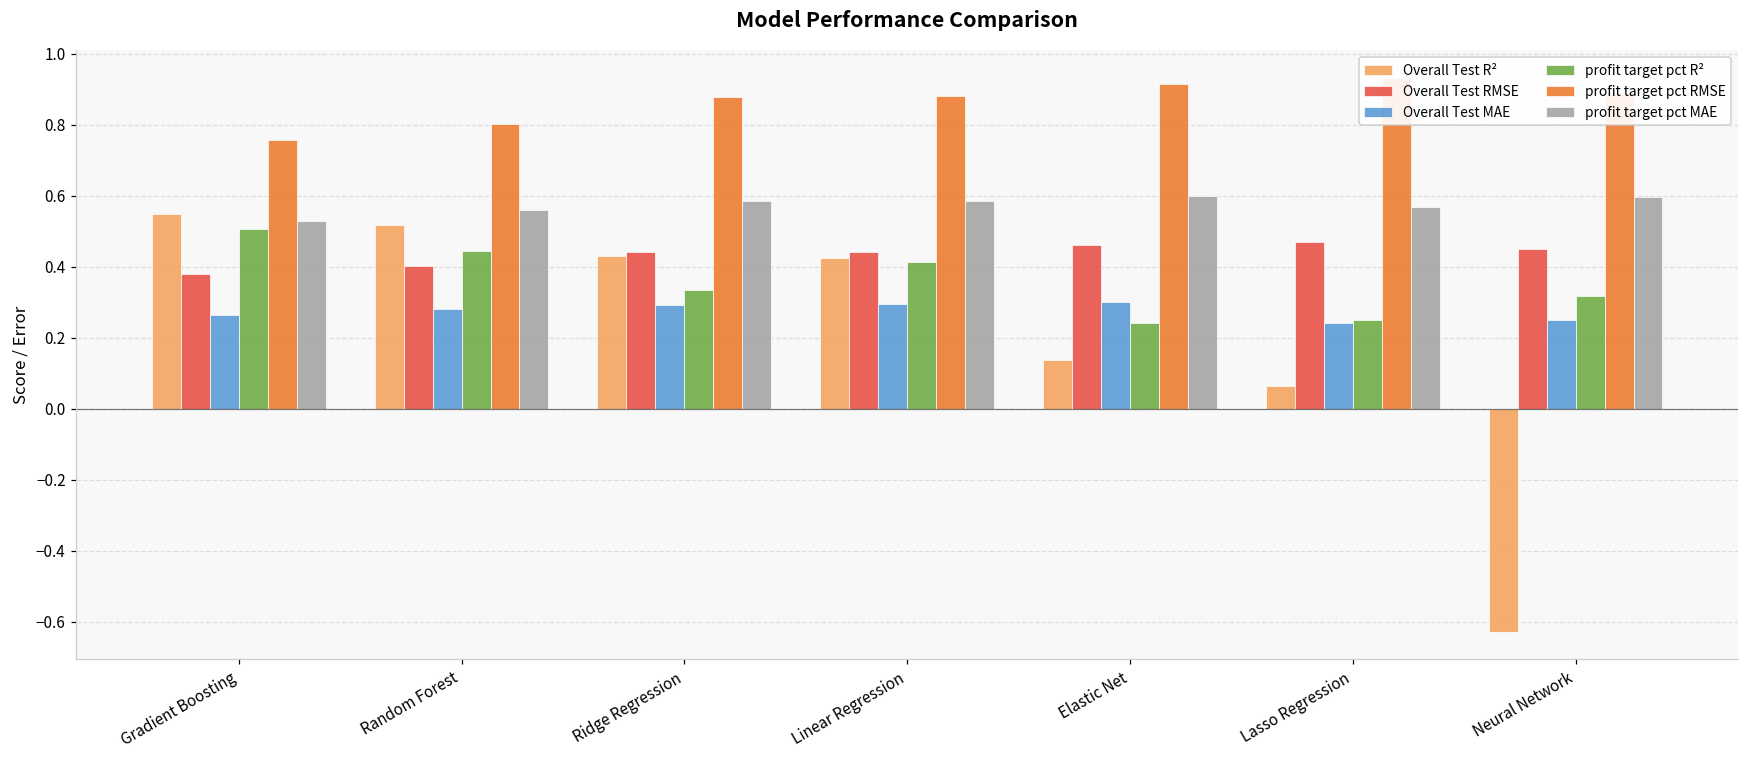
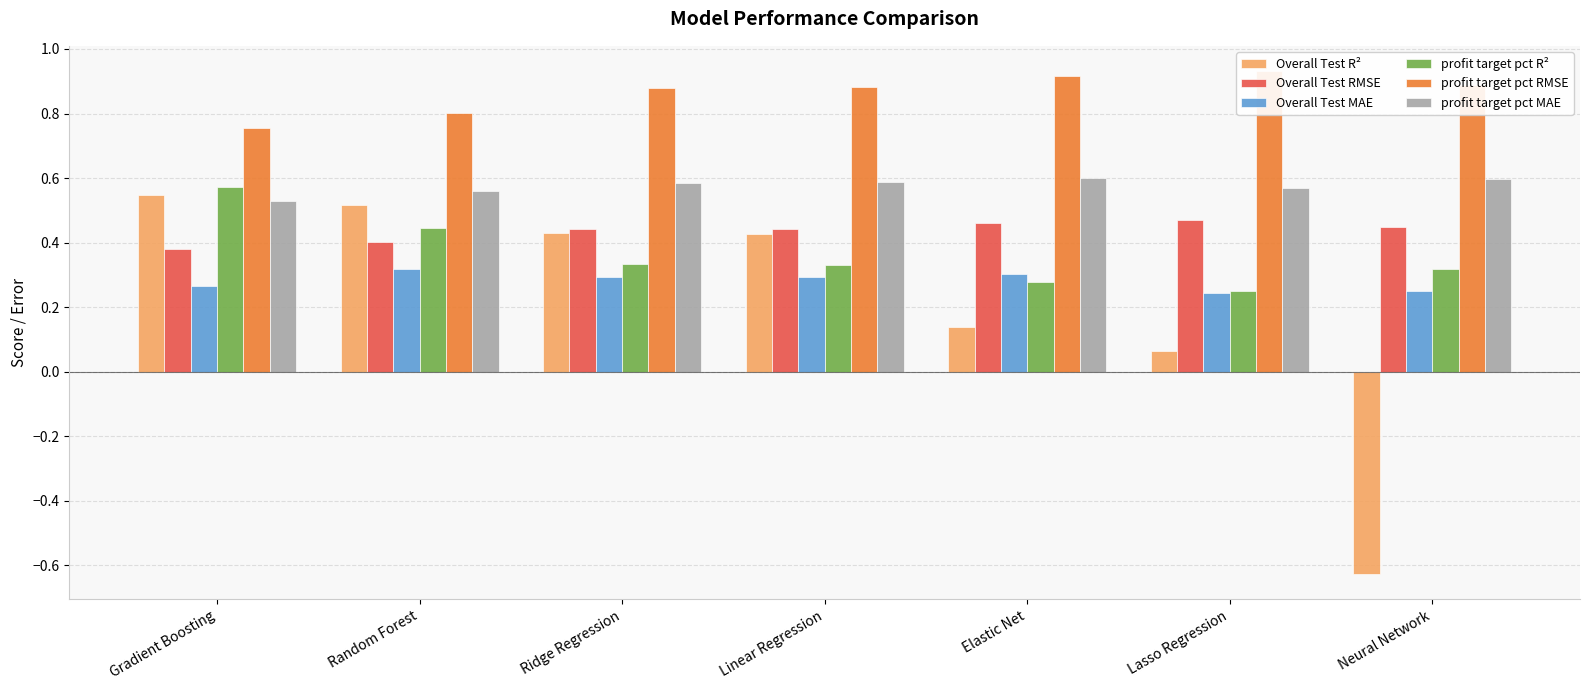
  {
    "Overall Test R²": {
      "Gradient Boosting": 0.55,
      "Random Forest": 0.52,
      "Ridge Regression": 0.43,
      "Linear Regression": 0.43,
      "Elastic Net": 0.14,
      "Lasso Regression": 0.07,
      "Neural Network": -0.63
    },
    "Overall Test MAE": {
      "Gradient Boosting": 0.27,
-     "Random Forest": 0.28,
+     "Random Forest": 0.32,
      "Ridge Regression": 0.29,
      "Linear Regression": 0.29,
      "Elastic Net": 0.30,
      "Lasso Regression": 0.24,
      "Neural Network": 0.25
    },
    "profit target pct R²": {
-     "Gradient Boosting": 0.51,
+     "Gradient Boosting": 0.57,
      "Random Forest": 0.44,
      "Ridge Regression": 0.33,
-     "Linear Regression": 0.41,
-     "Elastic Net": 0.24,
+     "Linear Regression": 0.33,
+     "Elastic Net": 0.28,
      "Lasso Regression": 0.25,
      "Neural Network": 0.32
    },
    "profit target pct MAE": {
      "Gradient Boosting": 0.53,
      "Random Forest": 0.56,
      "Ridge Regression": 0.58,
      "Linear Regression": 0.59,
      "Elastic Net": 0.60,
      "Lasso Regression": 0.57,
      "Neural Network": 0.60
    }
  }
